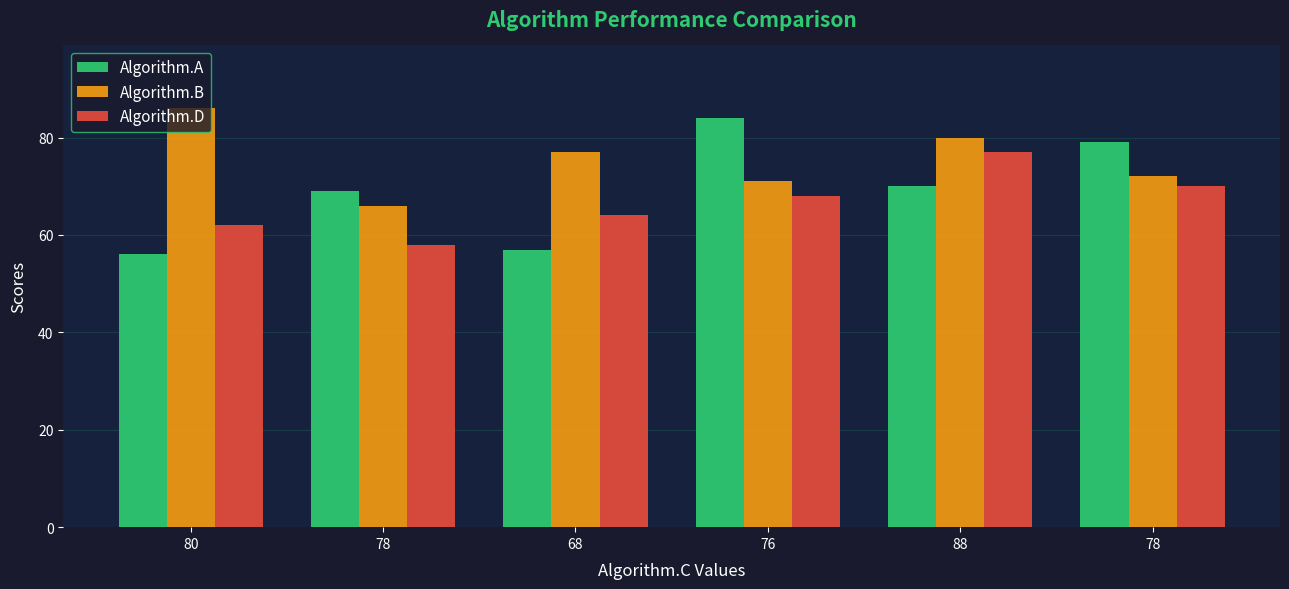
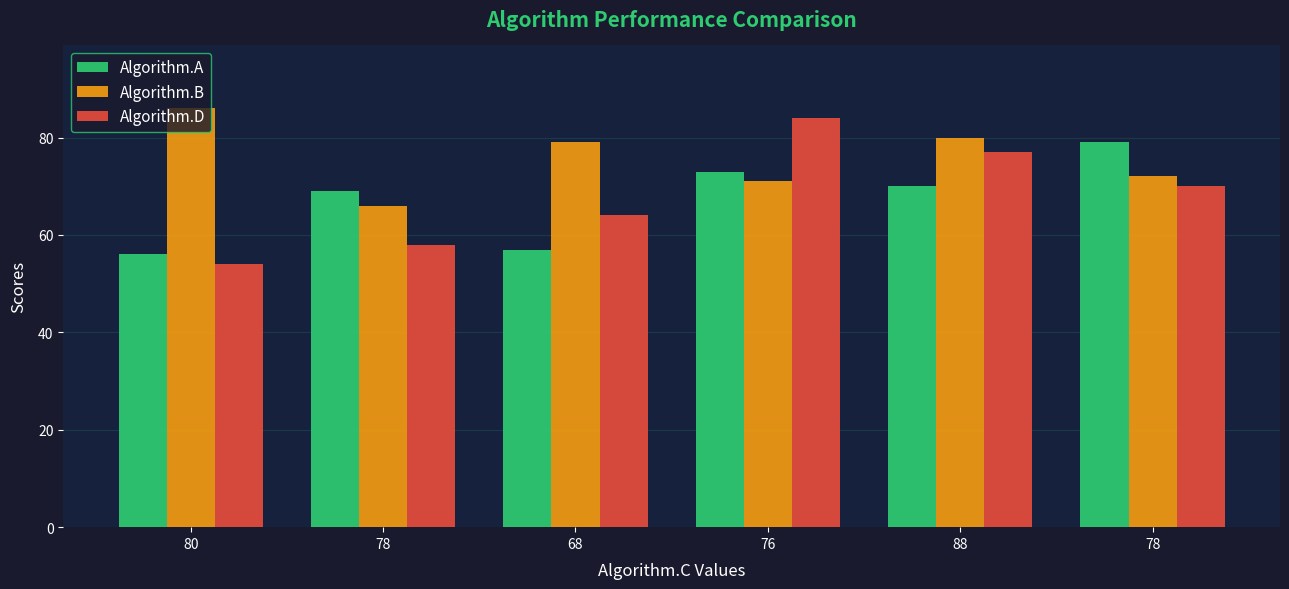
  {
    "Algorithm.A": {
      "80": 56,
      "68": 57,
-     "76": 84,
+     "76": 73,
      "88": 70
    },
    "Algorithm.B": {
-     "68": 77,
+     "68": 79,
      "76": 71,
      "88": 80
    },
    "Algorithm.D": {
-     "80": 62,
+     "80": 54,
      "68": 64,
-     "76": 68,
+     "76": 84,
      "88": 77
    }
  }
